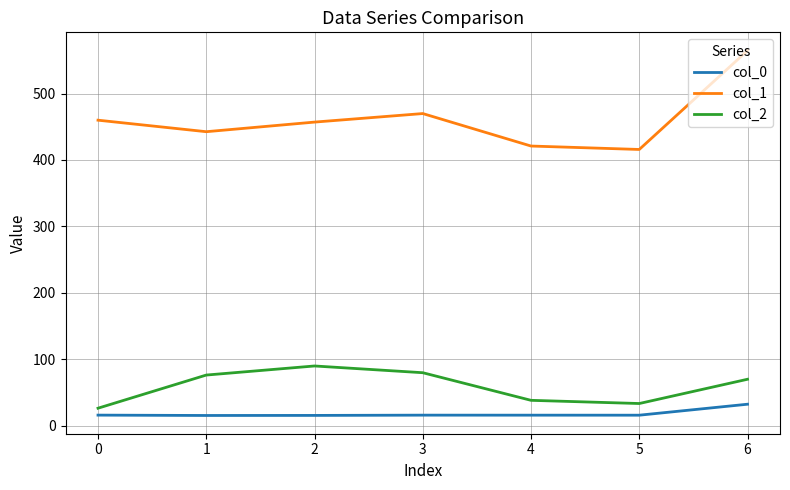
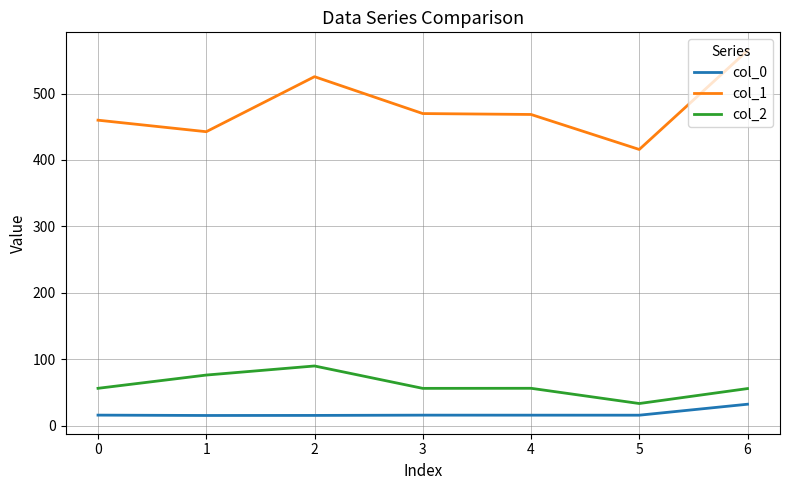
  {
    "col_0": {
      "0": 20,
      "1": 20,
      "2": 20,
      "3": 20,
      "4": 20,
      "5": 20,
      "6": 30
    },
    "col_1": {
      "0": 460,
      "1": 440,
-     "2": 460,
+     "2": 530,
      "3": 470,
-     "4": 420,
+     "4": 470,
      "5": 420
    },
    "col_2": {
-     "0": 30,
+     "0": 60,
      "1": 80,
      "2": 90,
-     "3": 80,
-     "4": 40,
+     "3": 60,
+     "4": 60,
      "5": 30,
-     "6": 70
+     "6": 60
    }
  }
